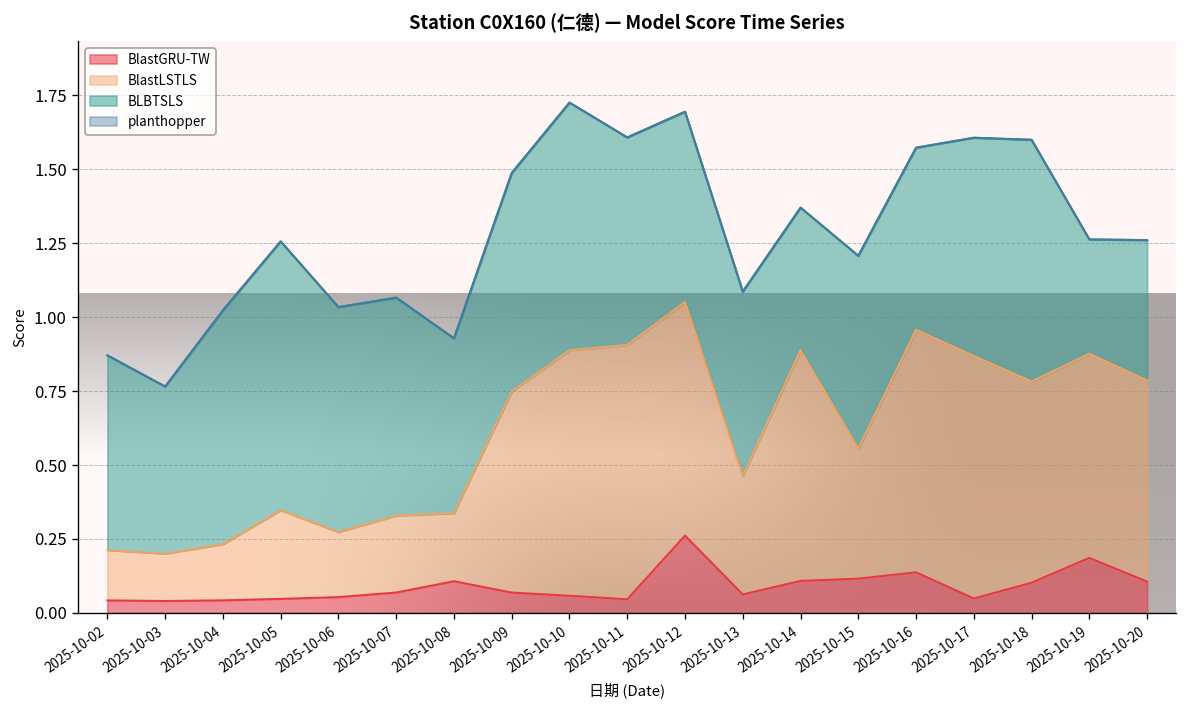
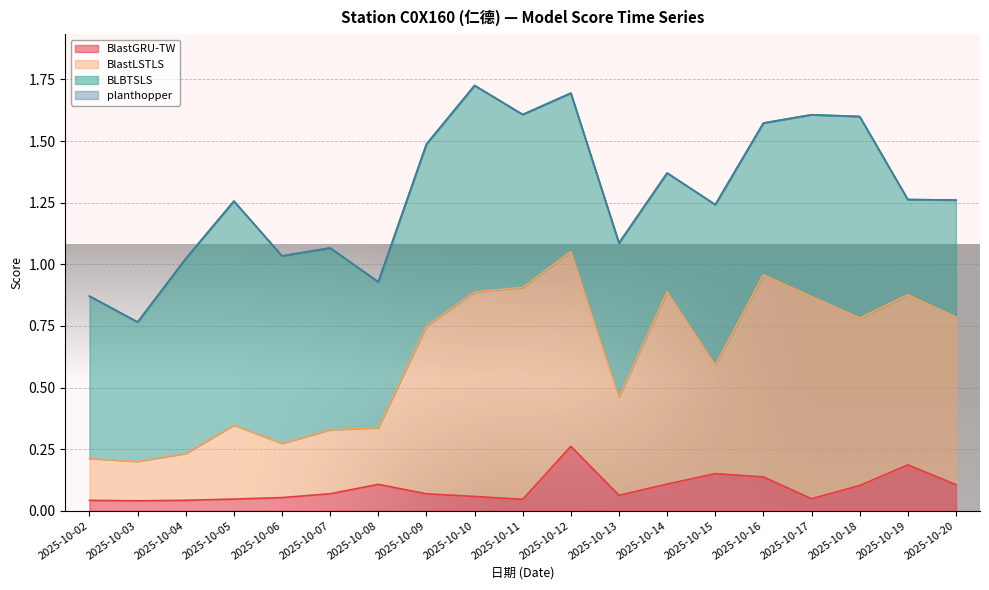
  {
    "BlastGRU-TW": {
      "2025-10-02": 0.04,
      "2025-10-03": 0.04,
      "2025-10-04": 0.04,
      "2025-10-05": 0.05,
      "2025-10-06": 0.05,
      "2025-10-07": 0.07,
      "2025-10-08": 0.11,
      "2025-10-09": 0.07,
      "2025-10-10": 0.06,
      "2025-10-11": 0.05,
      "2025-10-12": 0.26,
      "2025-10-13": 0.06,
      "2025-10-14": 0.11,
-     "2025-10-15": 0.12,
+     "2025-10-15": 0.15,
      "2025-10-16": 0.14,
      "2025-10-17": 0.05,
      "2025-10-18": 0.10,
      "2025-10-19": 0.19,
      "2025-10-20": 0.11
    },
    "BlastLSTLS": {
      "2025-10-02": 0.17,
      "2025-10-03": 0.16,
      "2025-10-04": 0.19,
      "2025-10-05": 0.30,
      "2025-10-06": 0.22,
      "2025-10-07": 0.26,
      "2025-10-08": 0.23,
      "2025-10-09": 0.68,
      "2025-10-10": 0.83,
      "2025-10-11": 0.86,
      "2025-10-12": 0.79,
      "2025-10-13": 0.40,
      "2025-10-14": 0.78,
      "2025-10-15": 0.44,
      "2025-10-16": 0.82,
      "2025-10-17": 0.82,
      "2025-10-18": 0.68,
      "2025-10-19": 0.69,
      "2025-10-20": 0.68
    }
  }
